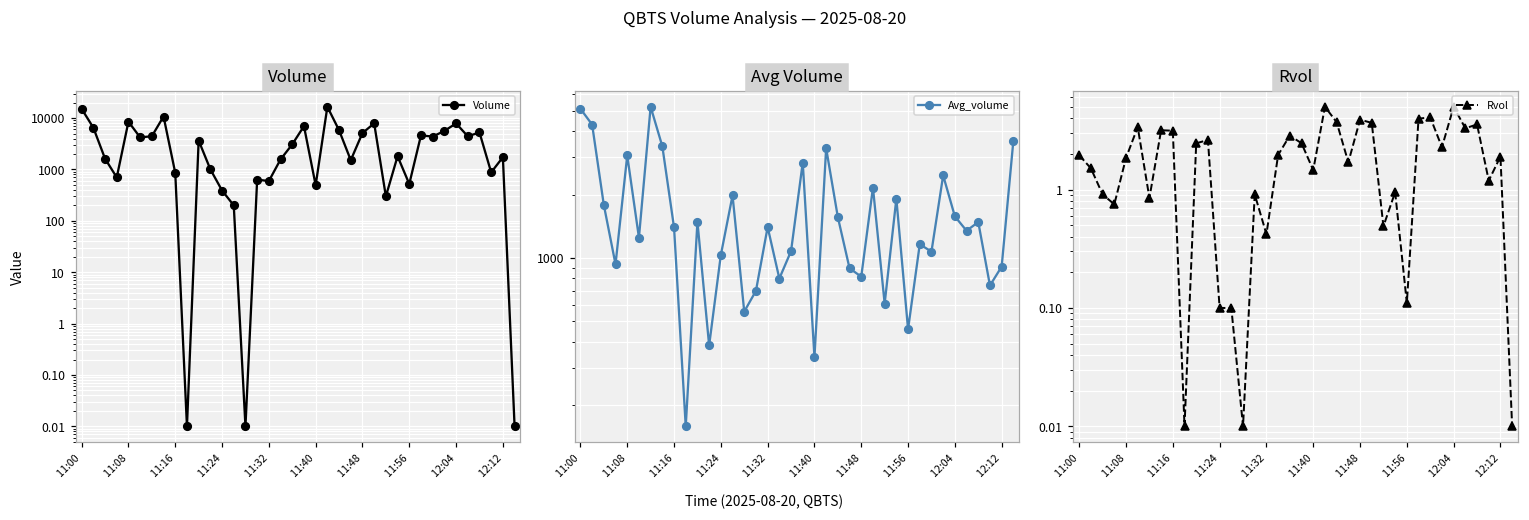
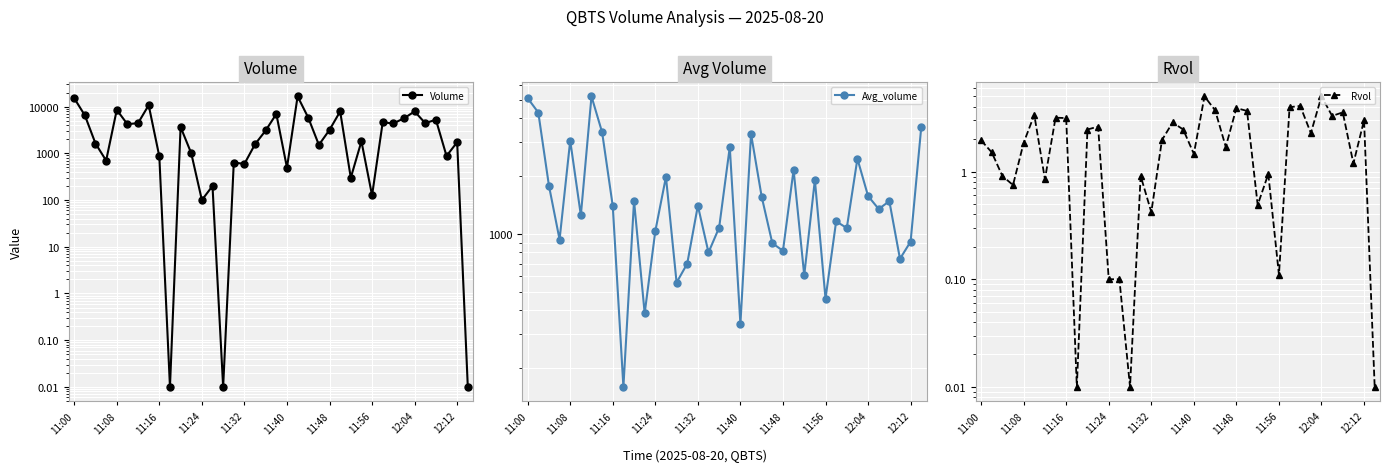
  {
    "Volume": {
      "11:00": 15000,
      "11:08": 9000,
      "11:16": 900,
-     "11:24": 400,
+     "11:24": 100,
      "11:32": 600,
      "11:40": 500,
-     "11:48": 5000,
-     "11:56": 500,
+     "11:48": 3000,
+     "11:56": 130,
      "12:04": 8000,
      "12:12": 1700
    },
    "Rvol": {
      "11:00": 2.0,
      "11:08": 1.9,
      "11:16": 3.1,
      "11:24": 0.1,
      "11:32": 0.4,
      "11:40": 1.5,
      "11:48": 3.9,
      "11:56": 0.11,
-     "12:12": 1.9
+     "12:12": 3.0
    }
  }
